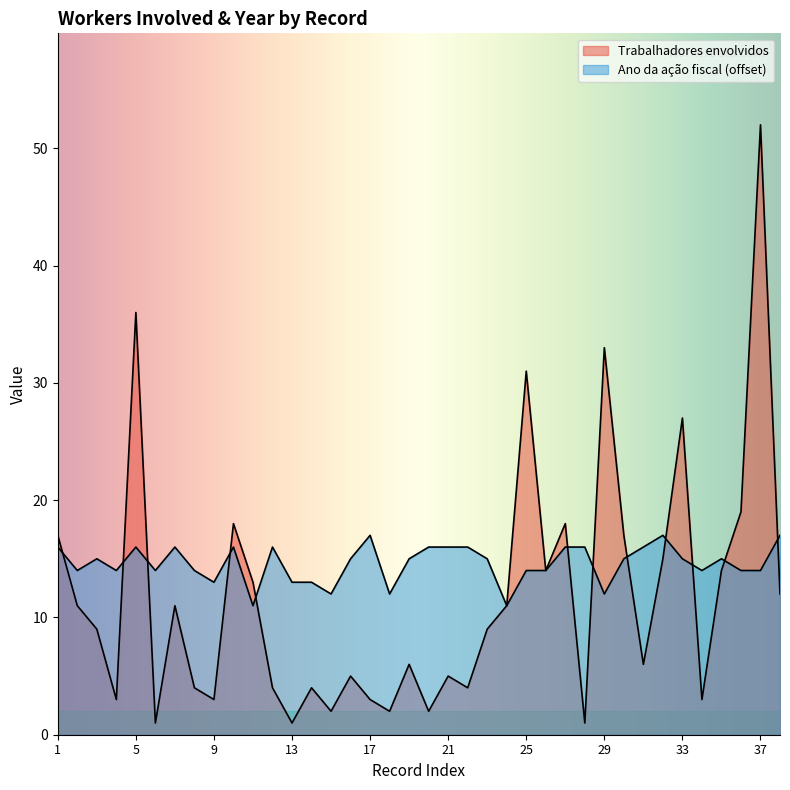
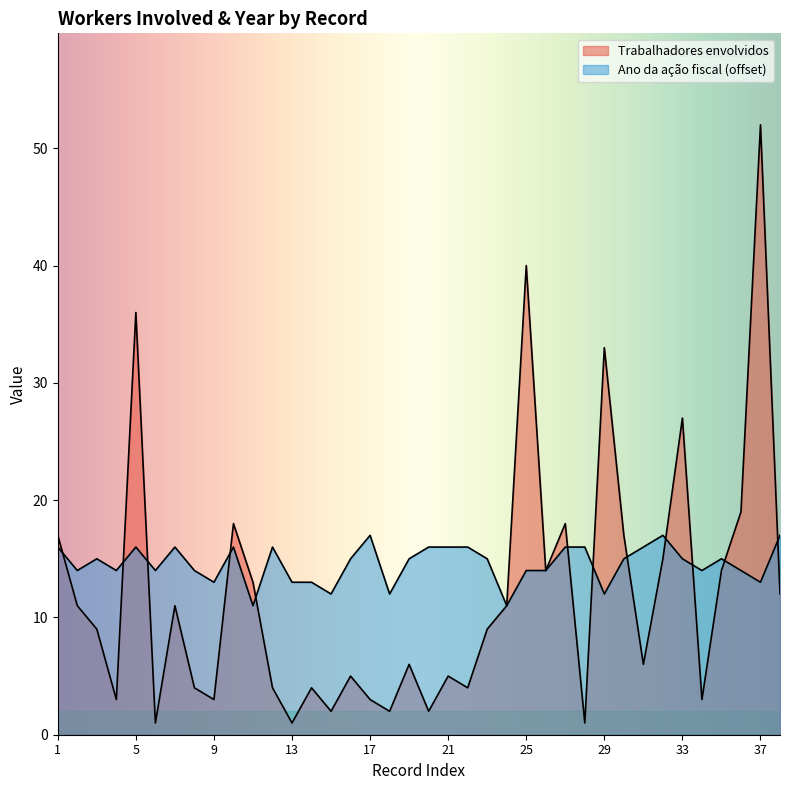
  {
    "Trabalhadores envolvidos": {
      "1": 17,
      "5": 36,
      "9": 3,
      "13": 1,
      "17": 3,
      "21": 5,
-     "25": 31,
+     "25": 40,
      "29": 33,
      "33": 27,
      "37": 52
    },
    "Ano da ação fiscal (offset)": {
      "1": 16.0,
      "5": 16.0,
      "9": 13.0,
      "13": 13.0,
      "17": 17.0,
      "21": 16.0,
      "25": 14.0,
      "29": 12.0,
      "33": 15.0,
-     "37": 14.0
+     "37": 13.0
    }
  }
